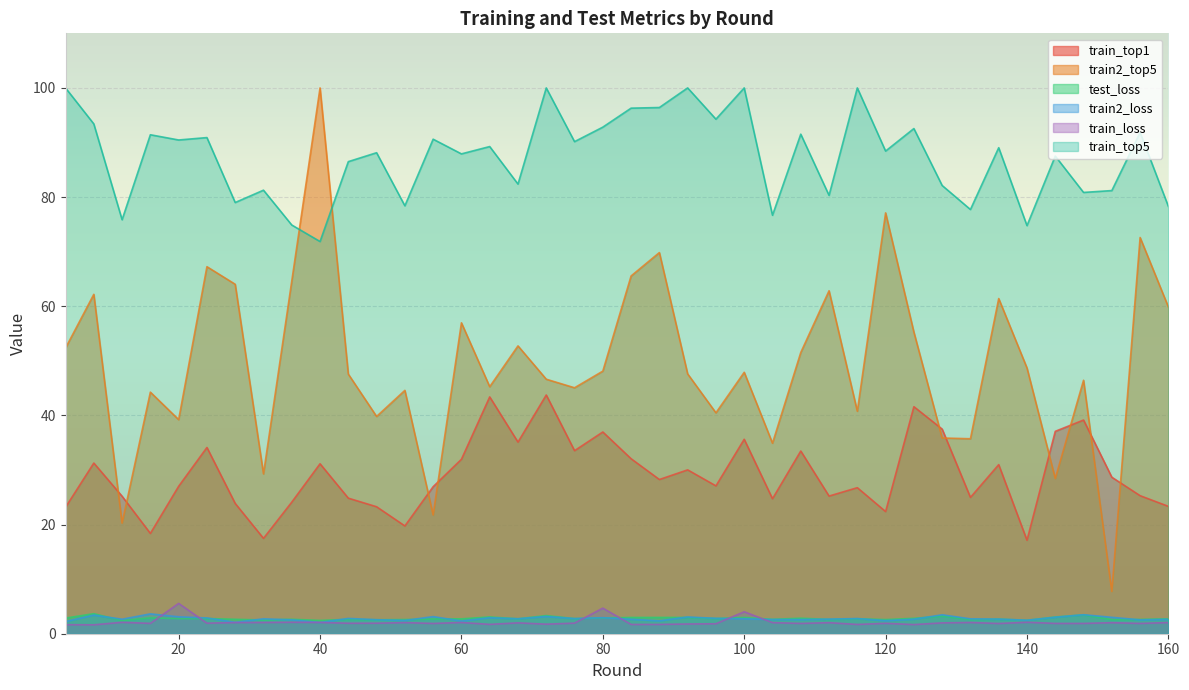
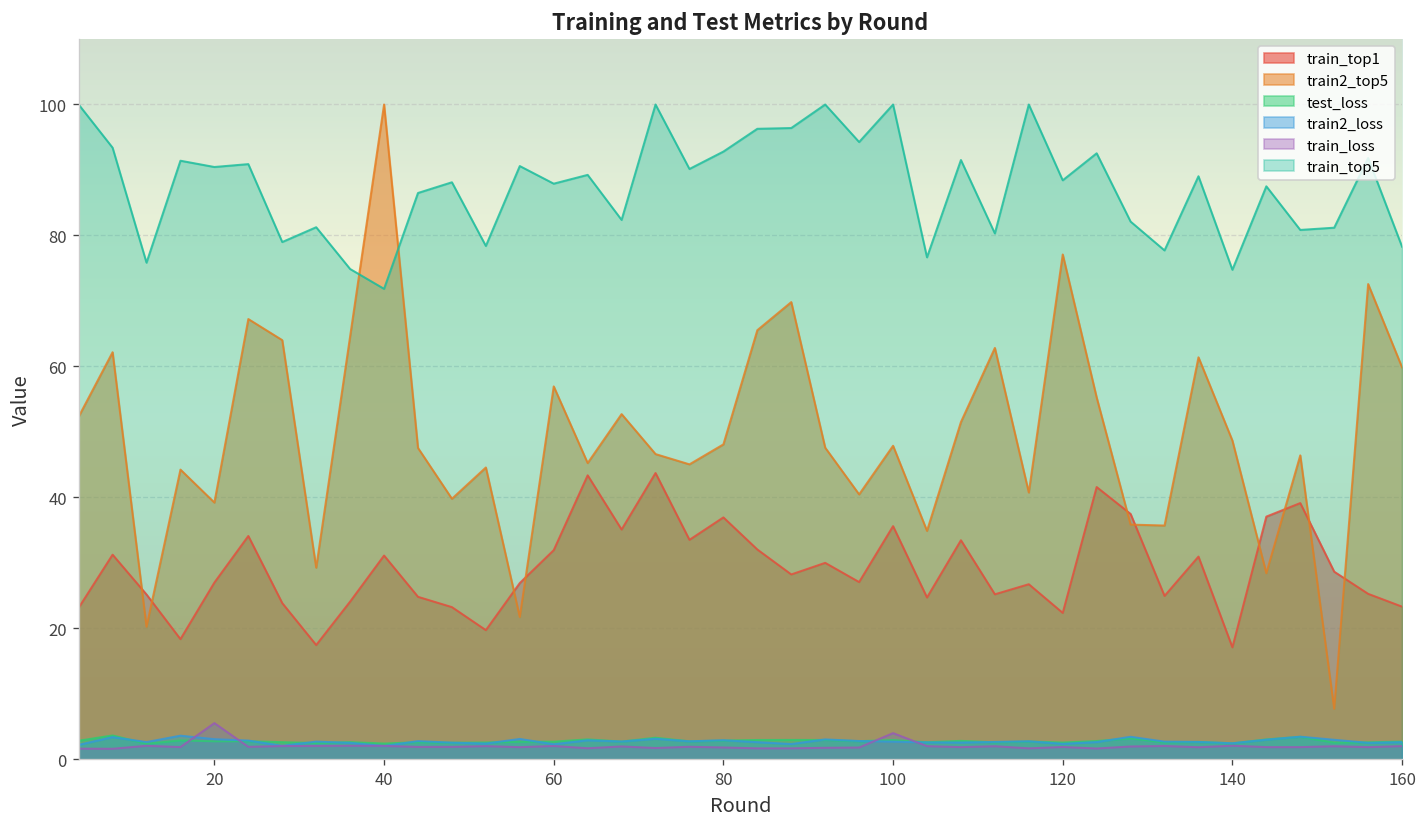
  {
    "train_loss": {
      "20": 6,
-     "80": 5,
+     "80": 2,
      "100": 4,
      "120": 2,
      "160": 2
    }
  }
